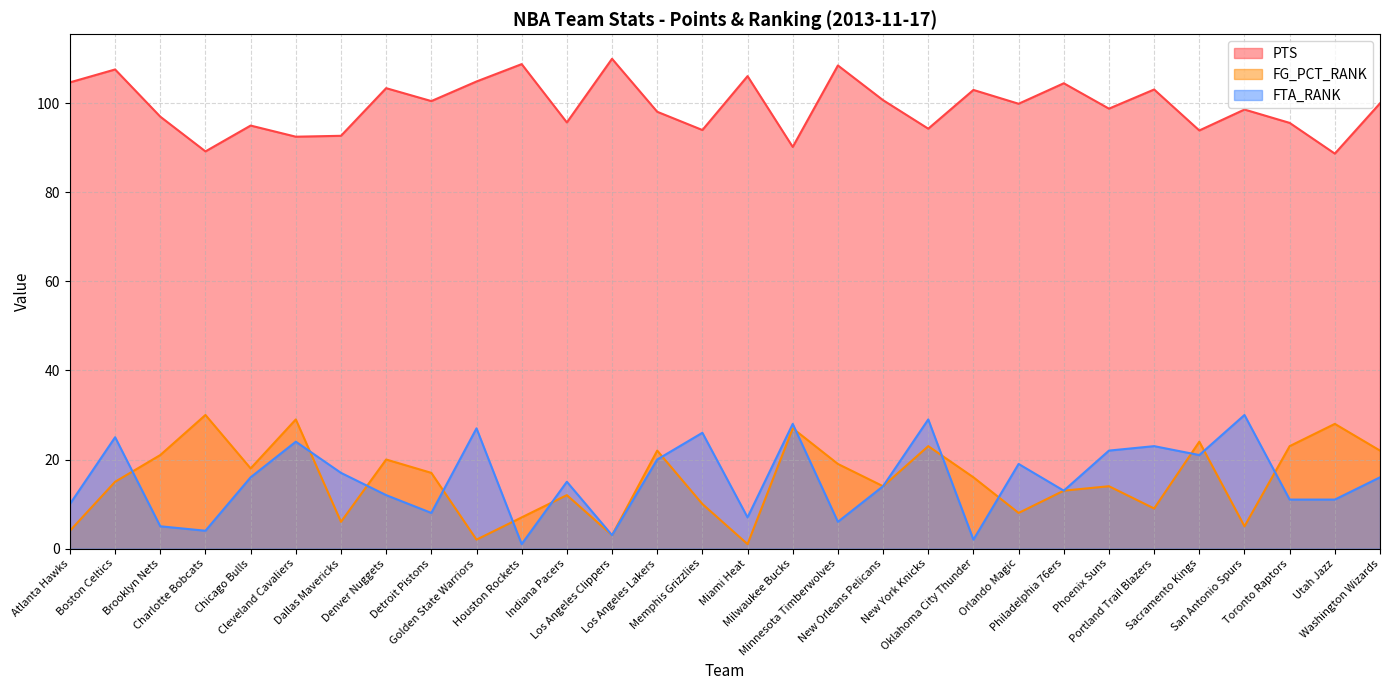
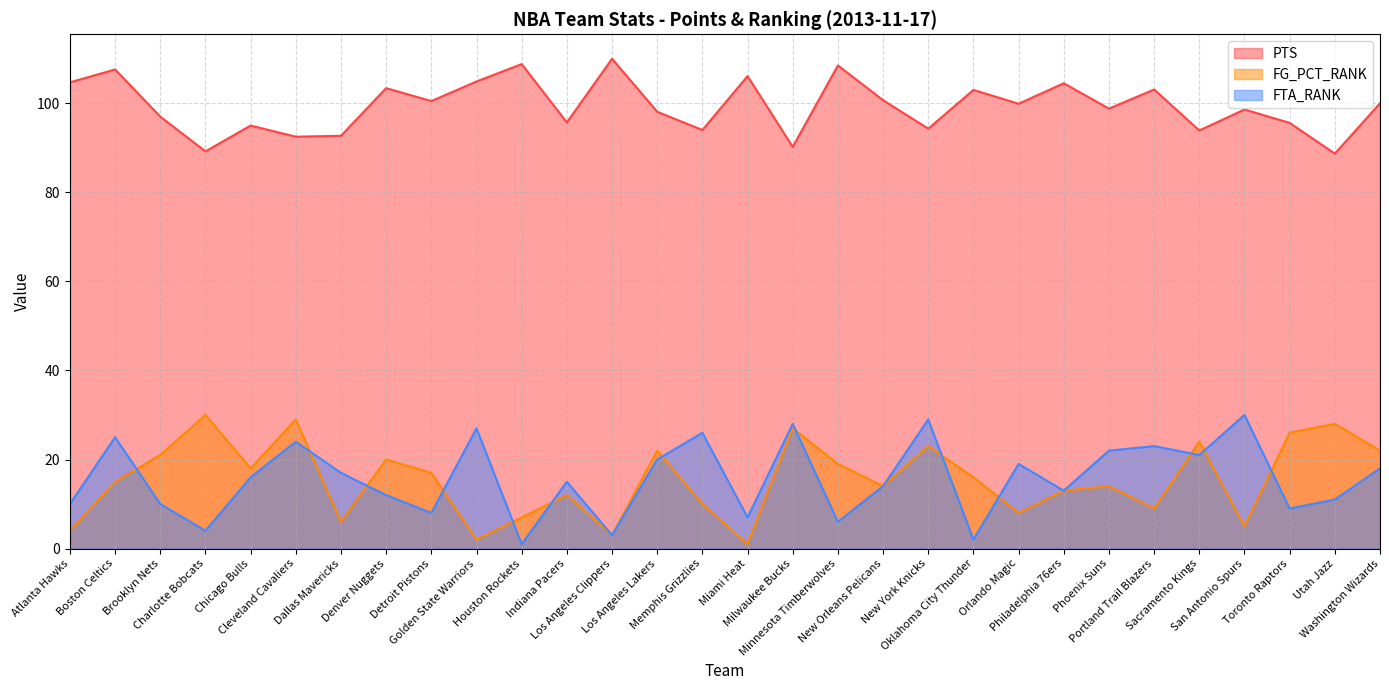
  {
    "PTS": {
      "Atlanta Hawks": 105,
      "Boston Celtics": 108,
      "Brooklyn Nets": 97,
      "Charlotte Bobcats": 89,
      "Chicago Bulls": 95,
      "Cleveland Cavaliers": 93,
      "Dallas Mavericks": 93,
      "Denver Nuggets": 103,
      "Detroit Pistons": 101,
      "Golden State Warriors": 105,
      "Houston Rockets": 109,
      "Indiana Pacers": 96,
      "Los Angeles Clippers": 110,
      "Los Angeles Lakers": 98,
      "Memphis Grizzlies": 94,
      "Miami Heat": 106,
      "Milwaukee Bucks": 90,
      "Minnesota Timberwolves": 109,
      "New Orleans Pelicans": 101,
      "New York Knicks": 94,
      "Oklahoma City Thunder": 103,
      "Orlando Magic": 100,
      "Philadelphia 76ers": 105,
      "Phoenix Suns": 99,
      "Portland Trail Blazers": 103,
      "Sacramento Kings": 94,
      "San Antonio Spurs": 99,
      "Toronto Raptors": 96,
      "Utah Jazz": 89,
      "Washington Wizards": 100
    },
    "FG_PCT_RANK": {
      "Atlanta Hawks": 4,
      "Boston Celtics": 15,
      "Brooklyn Nets": 21,
      "Charlotte Bobcats": 30,
      "Chicago Bulls": 18,
      "Cleveland Cavaliers": 29,
      "Dallas Mavericks": 6,
      "Denver Nuggets": 20,
      "Detroit Pistons": 17,
      "Golden State Warriors": 2,
      "Houston Rockets": 7,
      "Indiana Pacers": 12,
      "Los Angeles Lakers": 22,
      "Memphis Grizzlies": 10,
      "Miami Heat": 1,
      "Milwaukee Bucks": 27,
      "Minnesota Timberwolves": 19,
      "New York Knicks": 23,
      "Oklahoma City Thunder": 16,
      "Orlando Magic": 8,
      "Phoenix Suns": 14,
      "Portland Trail Blazers": 9,
      "Sacramento Kings": 24,
      "San Antonio Spurs": 5,
-     "Toronto Raptors": 23,
+     "Toronto Raptors": 26,
      "Utah Jazz": 28,
      "Washington Wizards": 22
    },
    "FTA_RANK": {
      "Atlanta Hawks": 10,
      "Boston Celtics": 25,
-     "Brooklyn Nets": 5,
+     "Brooklyn Nets": 10,
      "Charlotte Bobcats": 4,
      "Chicago Bulls": 16,
      "Cleveland Cavaliers": 24,
      "Dallas Mavericks": 17,
      "Denver Nuggets": 12,
      "Detroit Pistons": 8,
      "Golden State Warriors": 27,
      "Houston Rockets": 1,
      "Indiana Pacers": 15,
      "Los Angeles Lakers": 20,
      "Memphis Grizzlies": 26,
      "Miami Heat": 7,
      "Milwaukee Bucks": 28,
      "Minnesota Timberwolves": 6,
      "New York Knicks": 29,
      "Oklahoma City Thunder": 2,
      "Orlando Magic": 19,
      "Phoenix Suns": 22,
      "Portland Trail Blazers": 23,
      "Sacramento Kings": 21,
      "San Antonio Spurs": 30,
-     "Toronto Raptors": 11,
+     "Toronto Raptors": 9,
      "Utah Jazz": 11,
-     "Washington Wizards": 16
+     "Washington Wizards": 18
    }
  }
